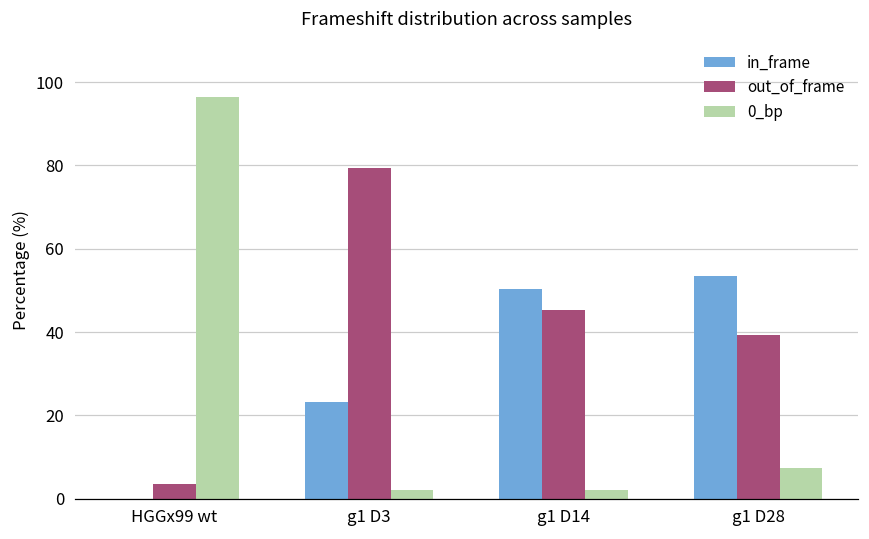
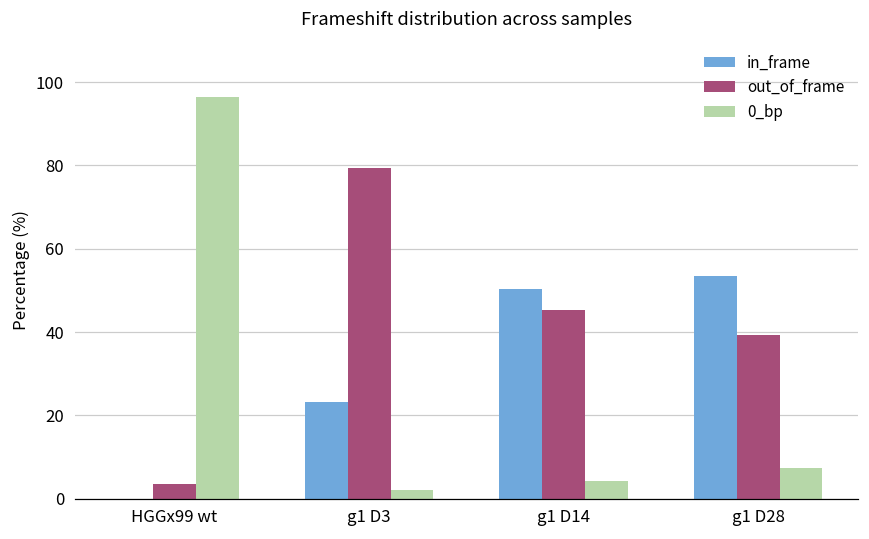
  {
    "in_frame": {
      "HGGx99 wt": 0,
      "g1 D3": 23,
      "g1 D14": 50,
      "g1 D28": 53
    },
    "out_of_frame": {
      "HGGx99 wt": 4,
      "g1 D3": 79,
      "g1 D14": 45,
      "g1 D28": 39
    },
    "0_bp": {
      "HGGx99 wt": 96,
      "g1 D3": 2,
-     "g1 D14": 2,
+     "g1 D14": 4,
      "g1 D28": 7
    }
  }
